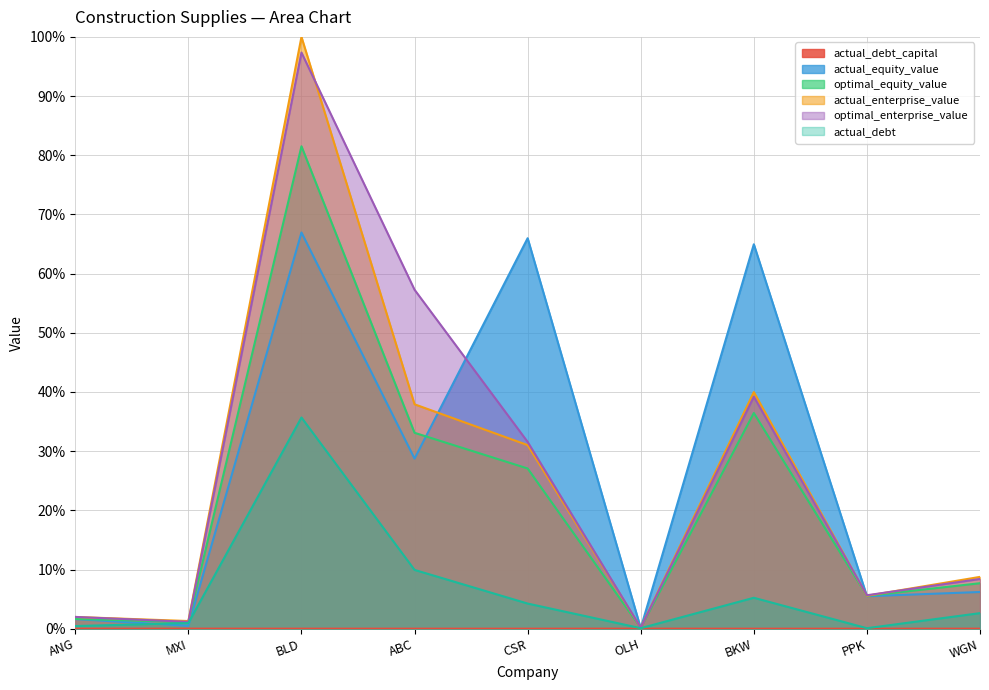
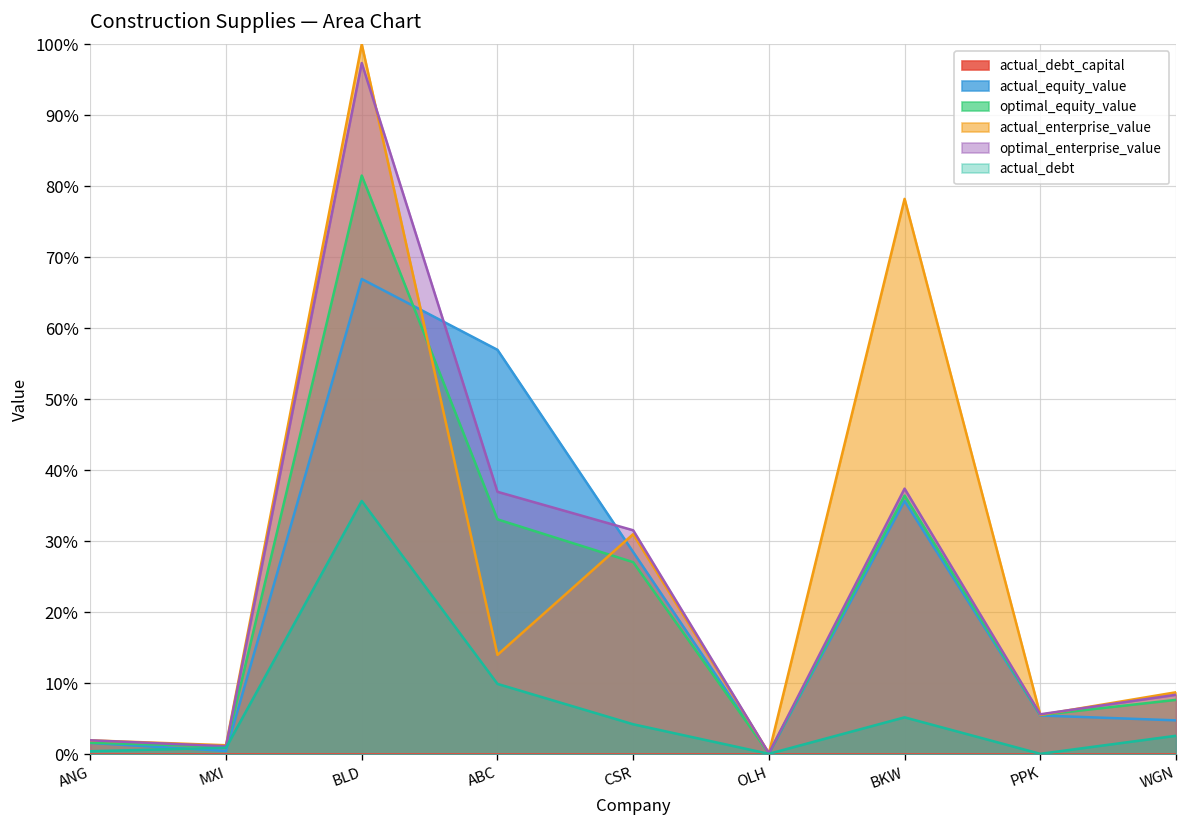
  {
    "actual_debt_capital": {
      "ANG": "0%",
      "MXI": "0%",
      "BLD": "0%",
      "ABC": "0%",
      "CSR": "0%",
      "BKW": "0%",
      "WGN": "0%"
    },
    "actual_equity_value": {
      "MXI": "0%",
      "BLD": "67%",
-     "ABC": "29%",
-     "CSR": "66%",
-     "BKW": "65%",
-     "WGN": "6%"
+     "ABC": "57%",
+     "CSR": "29%",
+     "BKW": "36%",
+     "WGN": "5%"
    },
    "actual_enterprise_value": {
      "BLD": "100%",
-     "ABC": "38%",
+     "ABC": "14%",
      "CSR": "31%",
-     "BKW": "40%"
+     "BKW": "78%"
    },
    "optimal_enterprise_value": {
      "BLD": "97%",
-     "ABC": "57%",
+     "ABC": "37%",
      "CSR": "32%",
-     "BKW": "39%"
+     "BKW": "37%"
    }
  }
